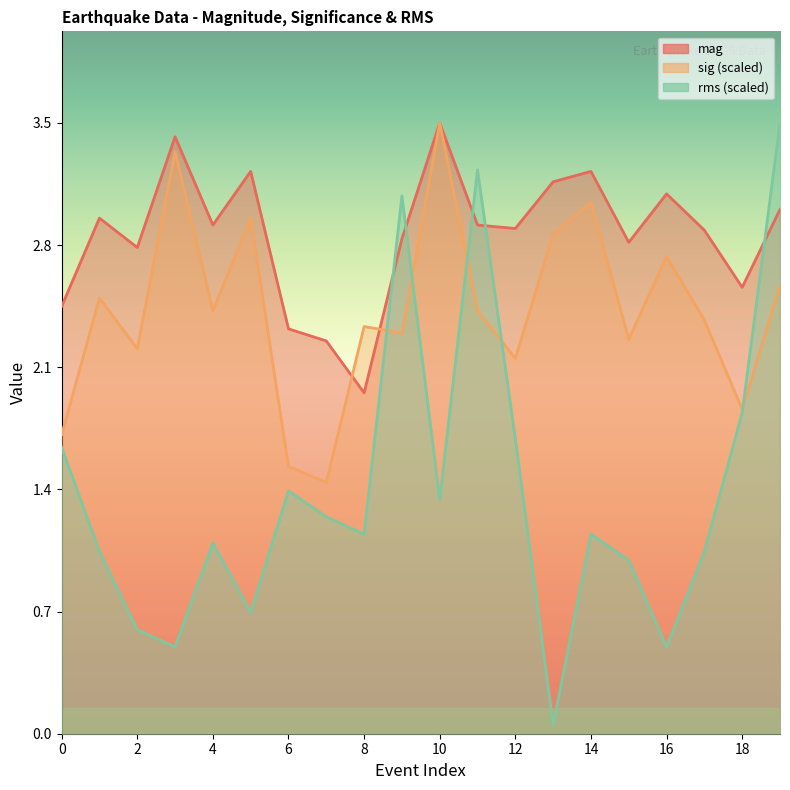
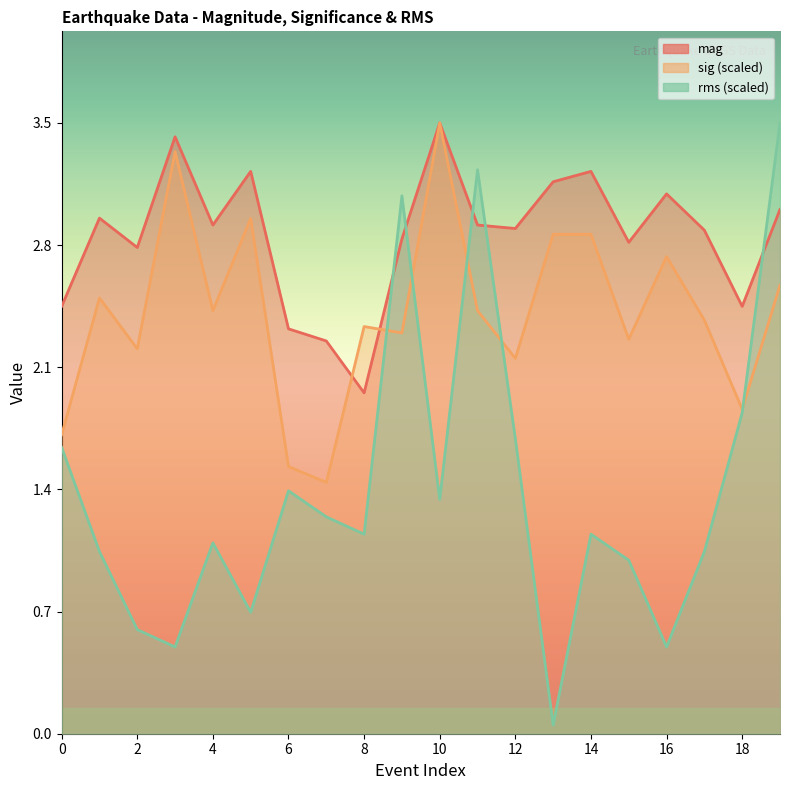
  {
    "mag": {
      "0": 2.47,
      "2": 2.81,
      "4": 2.94,
      "6": 2.34,
      "8": 1.97,
      "12": 2.92,
      "14": 3.25,
      "16": 3.12,
-     "18": 2.58
+     "18": 2.47
    },
    "sig (scaled)": {
      "0": 1.73,
      "2": 2.22,
      "4": 2.45,
      "6": 1.54,
      "8": 2.35,
      "12": 2.17,
-     "14": 3.07,
+     "14": 2.89,
      "16": 2.76,
      "18": 1.88
    },
    "rms (scaled)": {
      "0": 1.65,
      "2": 0.60,
      "4": 1.10,
      "6": 1.40,
      "8": 1.15,
      "10": 1.35,
      "12": 1.70,
      "14": 1.15,
      "16": 0.50,
      "18": 1.86
    }
  }
